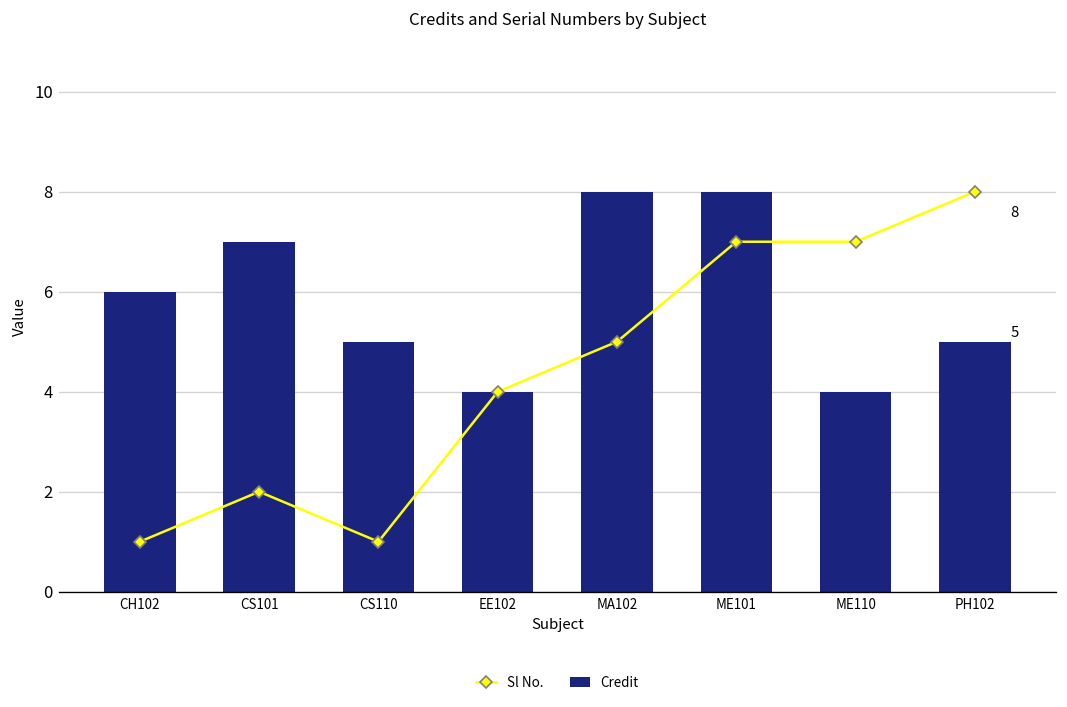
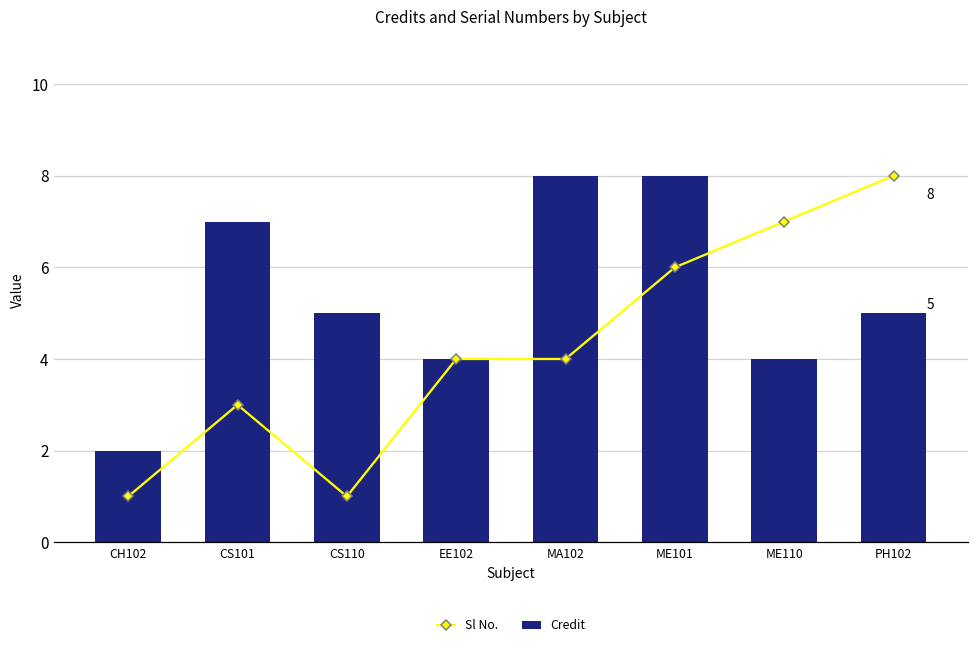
  {
    "Credit": {
-     "CH102": 6,
+     "CH102": 2,
      "CS101": 7,
      "CS110": 5,
      "EE102": 4,
      "MA102": 8,
      "ME101": 8,
      "ME110": 4
    },
    "Sl No.": {
      "CH102": 1,
-     "CS101": 2,
+     "CS101": 3,
      "CS110": 1,
      "EE102": 4,
-     "MA102": 5,
-     "ME101": 7,
+     "MA102": 4,
+     "ME101": 6,
      "ME110": 7
    }
  }
